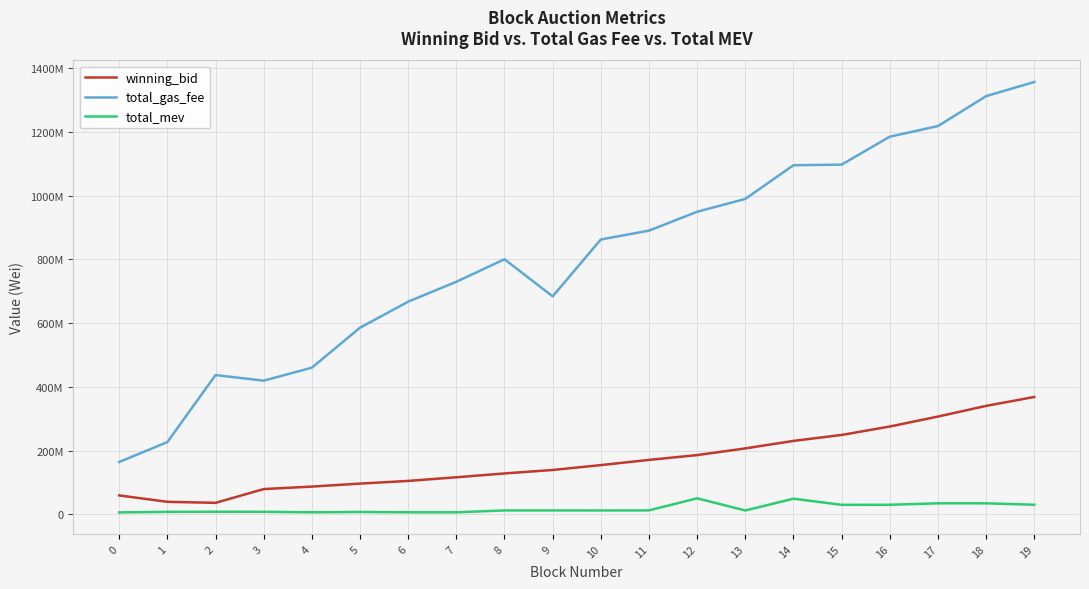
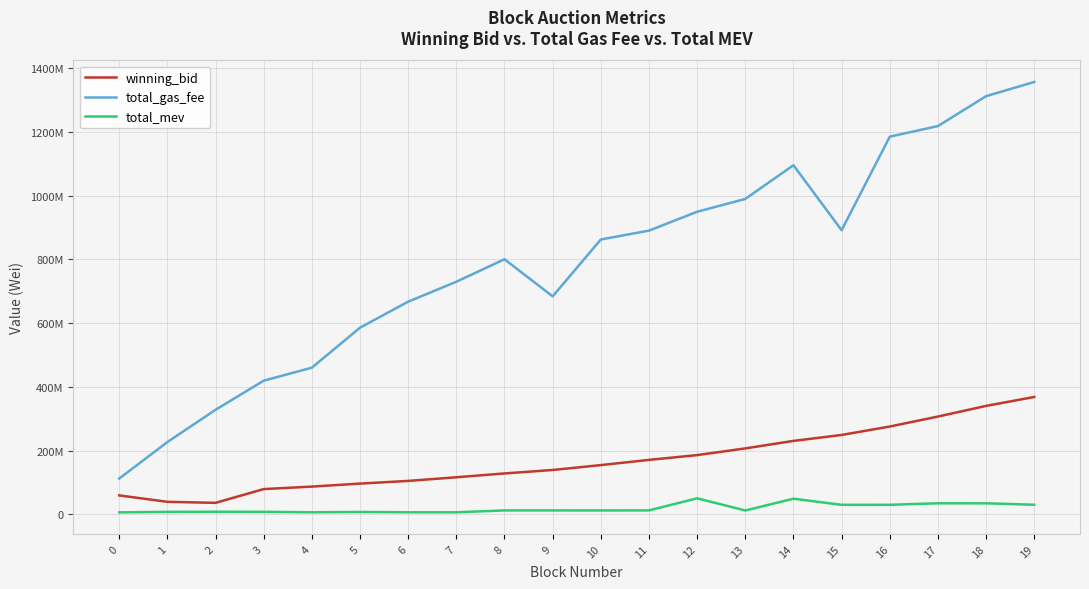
  {
    "winning_bid": {
      "0": 60000000,
      "1": 40000000,
      "2": 40000000,
      "3": 80000000,
      "4": 90000000,
      "5": 100000000,
      "6": 100000000,
      "7": 120000000,
      "8": 130000000,
      "9": 140000000,
      "10": 150000000,
      "11": 170000000,
      "12": 190000000,
      "13": 210000000,
      "14": 230000000,
      "15": 250000000,
      "16": 280000000,
      "17": 310000000,
      "18": 340000000,
      "19": 370000000
    },
    "total_gas_fee": {
-     "0": 160000000,
+     "0": 110000000,
      "1": 230000000,
-     "2": 440000000,
+     "2": 330000000,
      "3": 420000000,
      "4": 460000000,
      "5": 590000000,
      "6": 670000000,
      "7": 730000000,
      "8": 800000000,
      "9": 680000000,
      "10": 860000000,
      "11": 890000000,
      "12": 950000000,
      "13": 990000000,
      "14": 1100000000,
-     "15": 1100000000,
+     "15": 890000000,
      "16": 1180000000,
      "17": 1220000000,
      "18": 1310000000,
      "19": 1360000000
    },
    "total_mev": {
      "0": 10000000,
      "1": 10000000,
      "2": 10000000,
      "3": 10000000,
      "4": 10000000,
      "5": 10000000,
      "6": 10000000,
      "7": 10000000,
      "8": 10000000,
      "9": 10000000,
      "10": 10000000,
      "11": 10000000,
      "12": 50000000,
      "13": 10000000,
      "14": 50000000,
      "15": 30000000,
      "16": 30000000,
      "17": 30000000,
      "18": 30000000,
      "19": 30000000
    }
  }
